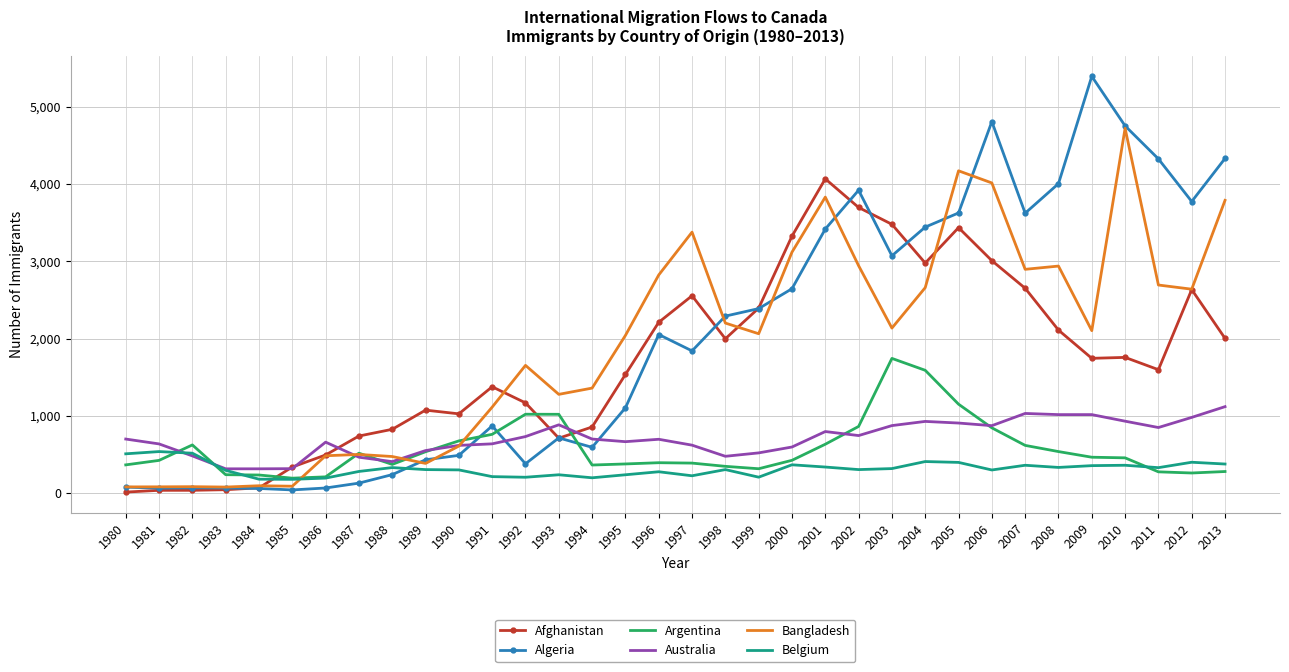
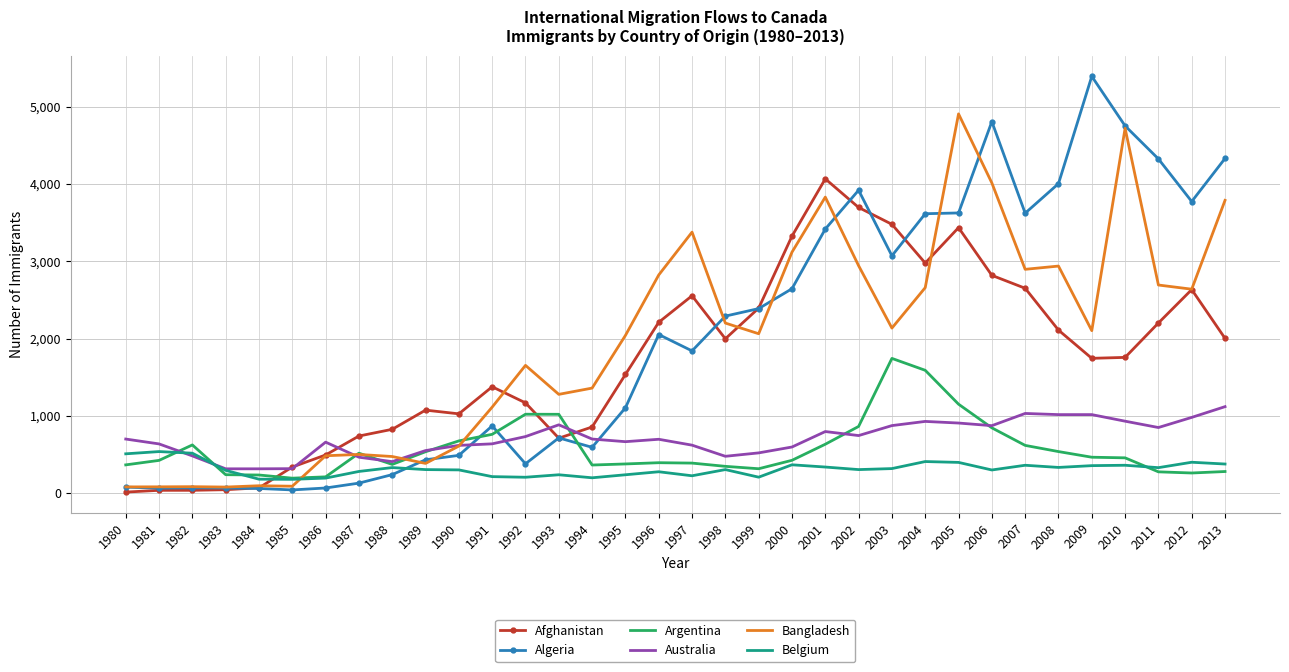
  {
    "Afghanistan": {
      "1980": "0",
      "1987": "700",
      "1988": "800",
      "1989": "1,100",
      "1990": "1,000",
      "1991": "1,400",
      "1992": "1,200",
      "1994": "900",
      "1995": "1,500",
      "1996": "2,200",
      "1997": "2,600",
      "1998": "2,000",
      "2000": "3,300",
      "2001": "4,100",
      "2002": "3,700",
      "2003": "3,500",
      "2004": "3,000",
      "2005": "3,400",
-     "2006": "3,000",
+     "2006": "2,800",
      "2007": "2,700",
      "2008": "2,100",
      "2009": "1,700",
      "2010": "1,800",
-     "2011": "1,600",
+     "2011": "2,200",
      "2013": "2,000"
    },
    "Algeria": {
      "1985": "0",
      "1986": "100",
      "1987": "100",
      "1988": "200",
      "1989": "400",
      "1990": "500",
      "1991": "900",
      "1992": "400",
      "1994": "600",
      "1995": "1,100",
      "1996": "2,100",
      "1997": "1,800",
      "1998": "2,300",
      "2000": "2,600",
      "2001": "3,400",
      "2002": "3,900",
      "2003": "3,100",
-     "2004": "3,400",
+     "2004": "3,600",
      "2005": "3,600",
      "2006": "4,800",
      "2007": "3,600",
      "2008": "4,000",
      "2009": "5,400",
      "2011": "4,300",
      "2012": "3,800",
      "2013": "4,300"
    },
    "Australia": {
      "1980": "700",
      "1981": "600",
      "1982": "500",
      "1984": "300",
      "1986": "700",
      "1987": "500",
      "1988": "400",
      "1991": "600",
      "1992": "700",
      "1993": "900",
      "1994": "700",
      "1995": "700",
      "1996": "700",
      "1997": "600",
      "1998": "500",
      "1999": "500",
      "2000": "600",
      "2001": "800",
      "2002": "700",
      "2003": "900",
      "2004": "900",
      "2005": "900",
      "2007": "1,000",
      "2008": "1,000",
      "2009": "1,000",
      "2010": "900",
      "2011": "900",
      "2012": "1,000",
      "2013": "1,100"
    },
    "Bangladesh": {
      "1985": "100",
      "1988": "500",
      "1989": "400",
      "1991": "1,100",
      "1992": "1,700",
      "1993": "1,300",
      "1994": "1,400",
      "1995": "2,000",
      "1996": "2,800",
      "1997": "3,400",
      "1998": "2,200",
      "1999": "2,100",
      "2000": "3,100",
      "2001": "3,800",
      "2002": "2,900",
      "2003": "2,100",
      "2004": "2,700",
-     "2005": "4,200",
+     "2005": "4,900",
      "2006": "4,000",
      "2007": "2,900",
      "2008": "2,900",
      "2009": "2,100",
      "2011": "2,700",
      "2013": "3,800"
    }
  }
